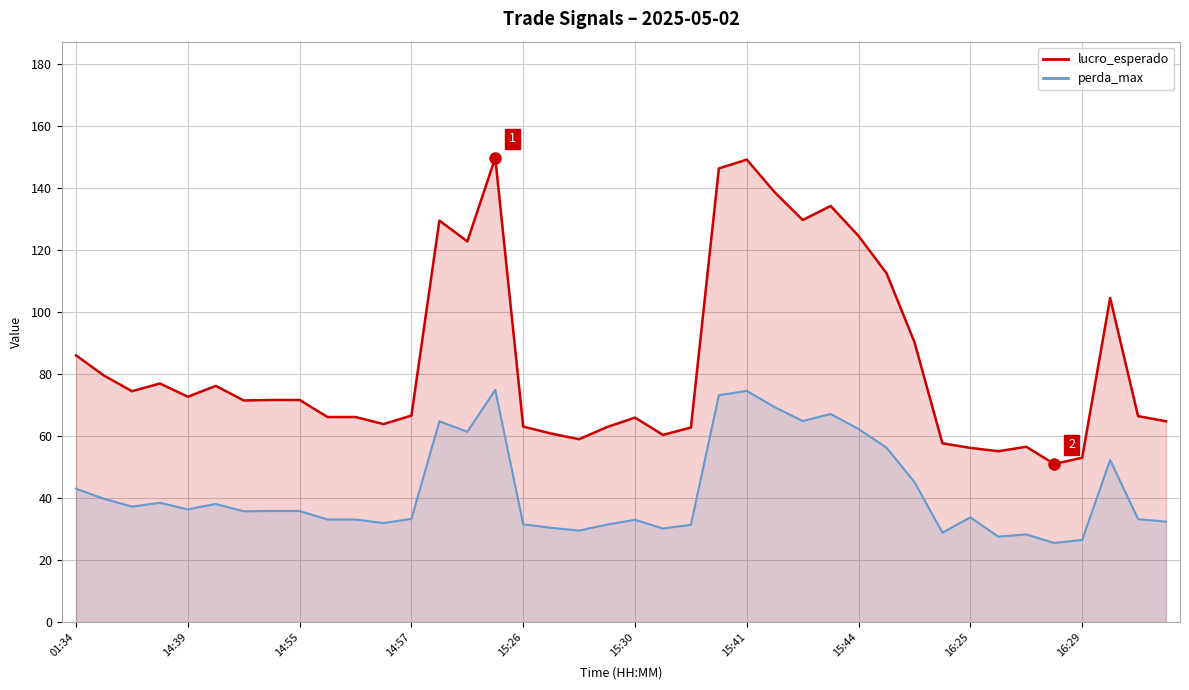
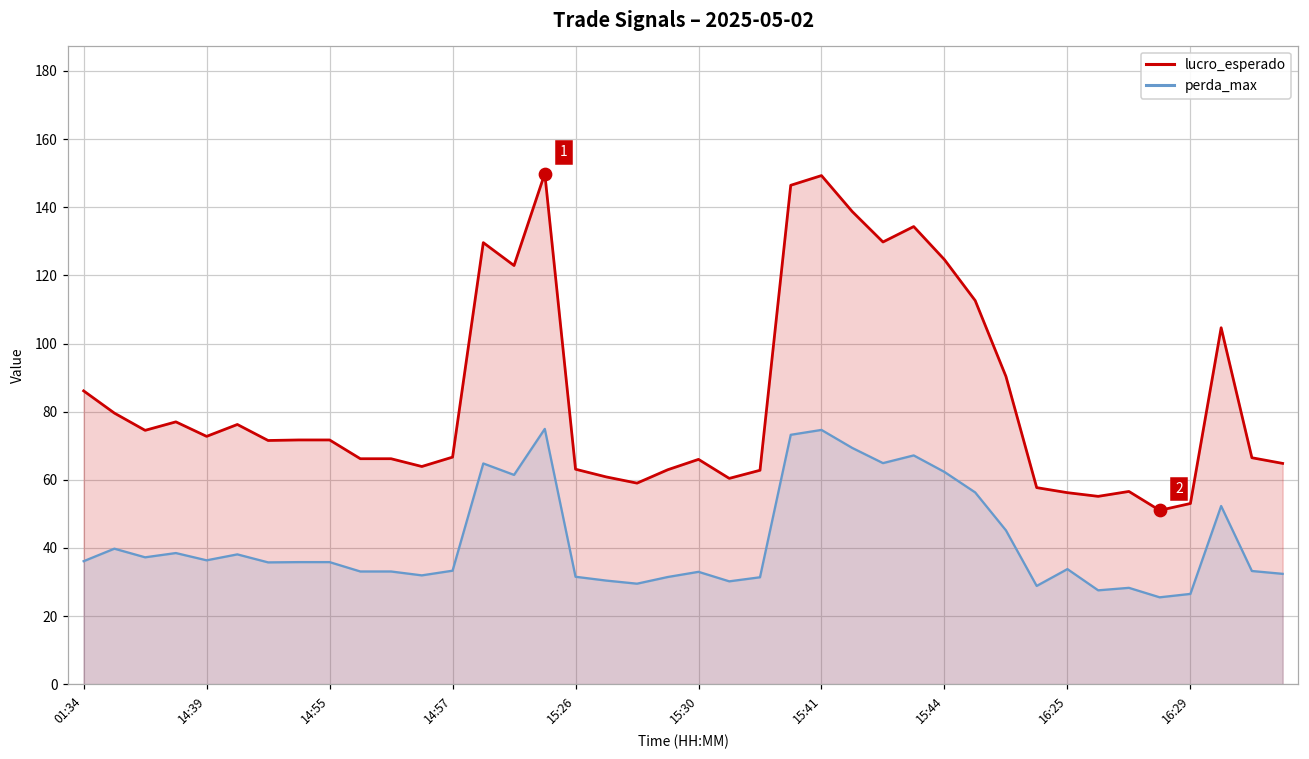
  {
    "perda_max": {
-     "01:34": 43,
+     "01:34": 36,
      "15:44": 62,
      "16:25": 34
    }
  }
